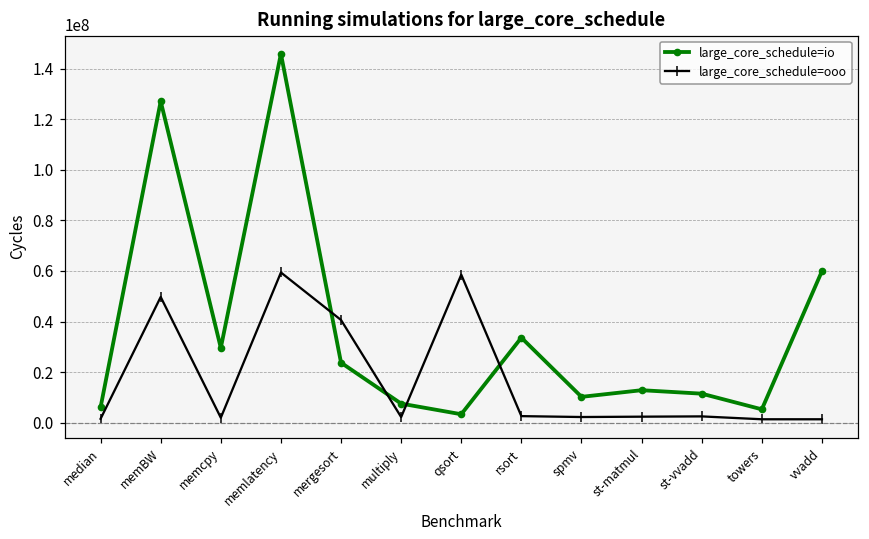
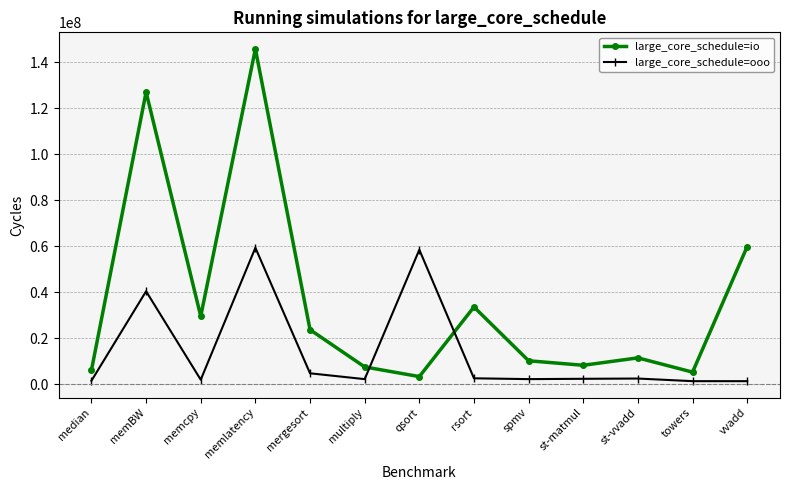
  {
    "large_core_schedule=io": {
      "median": 6000000,
      "memBW": 127000000,
      "memcpy": 30000000,
      "memlatency": 146000000,
      "mergesort": 24000000,
      "multiply": 8000000,
      "qsort": 3000000,
      "rsort": 34000000,
      "spmv": 10000000,
-     "st-matmul": 13000000,
+     "st-matmul": 8000000,
      "st-vvadd": 11000000,
      "towers": 5000000,
      "vvadd": 60000000
    },
    "large_core_schedule=ooo": {
      "median": 2000000,
-     "memBW": 50000000,
+     "memBW": 40000000,
      "memcpy": 2000000,
      "memlatency": 59000000,
-     "mergesort": 41000000,
+     "mergesort": 5000000,
      "multiply": 2000000,
      "qsort": 59000000,
      "rsort": 3000000,
      "spmv": 2000000,
      "st-matmul": 2000000,
      "st-vvadd": 2000000,
      "towers": 1000000,
      "vvadd": 1000000
    }
  }
